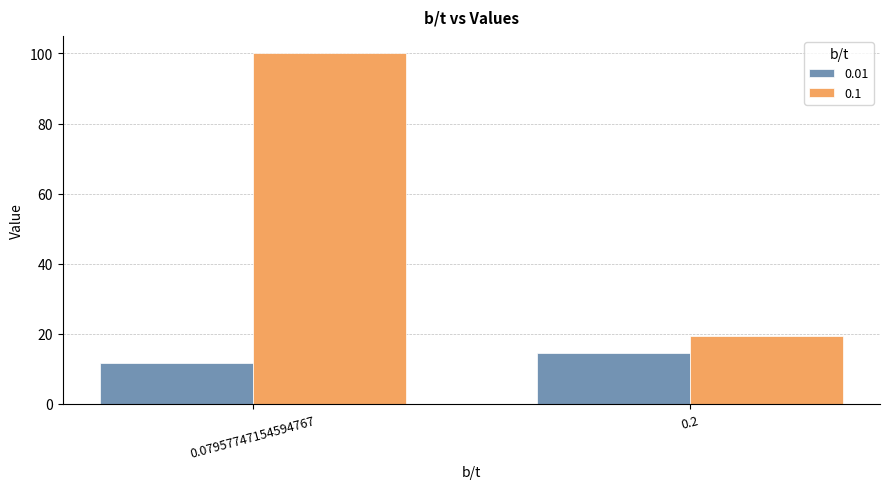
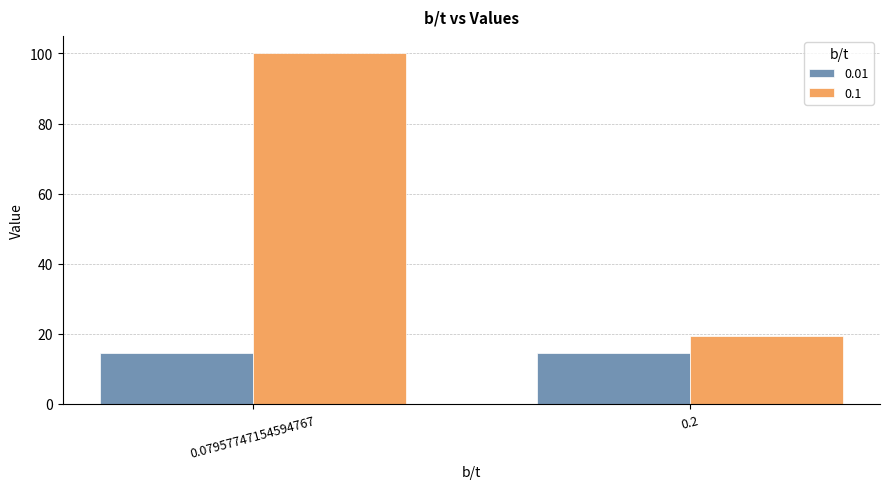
  {
    "0.01": {
-     "0.07957747154594767": 12,
+     "0.07957747154594767": 15,
      "0.2": 15
    },
    "0.1": {
      "0.07957747154594767": 100,
      "0.2": 19
    }
  }
